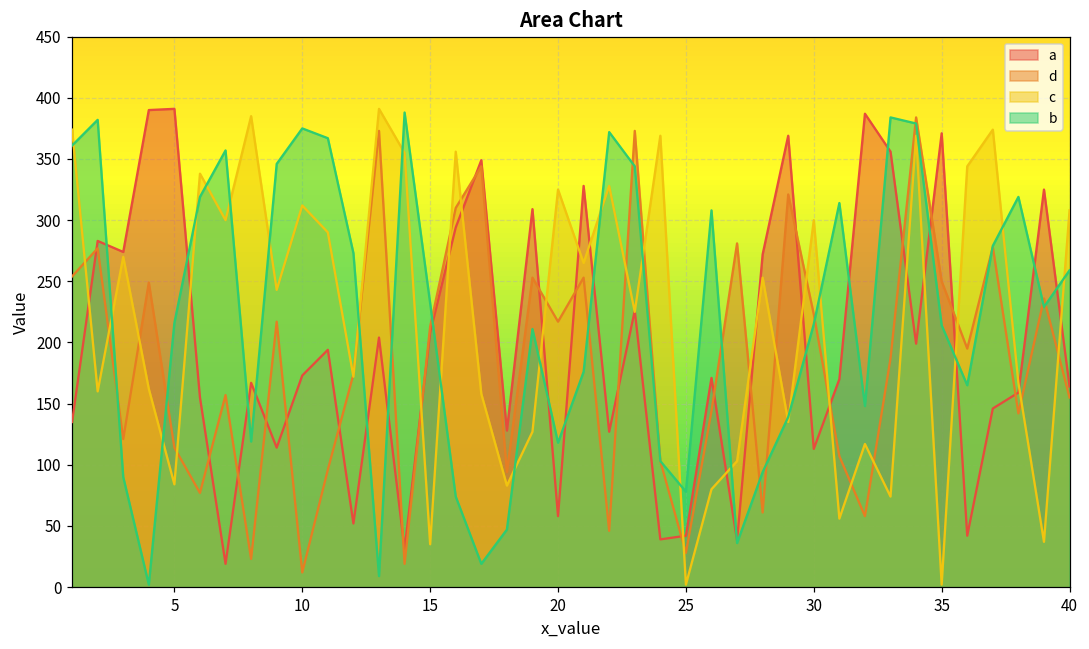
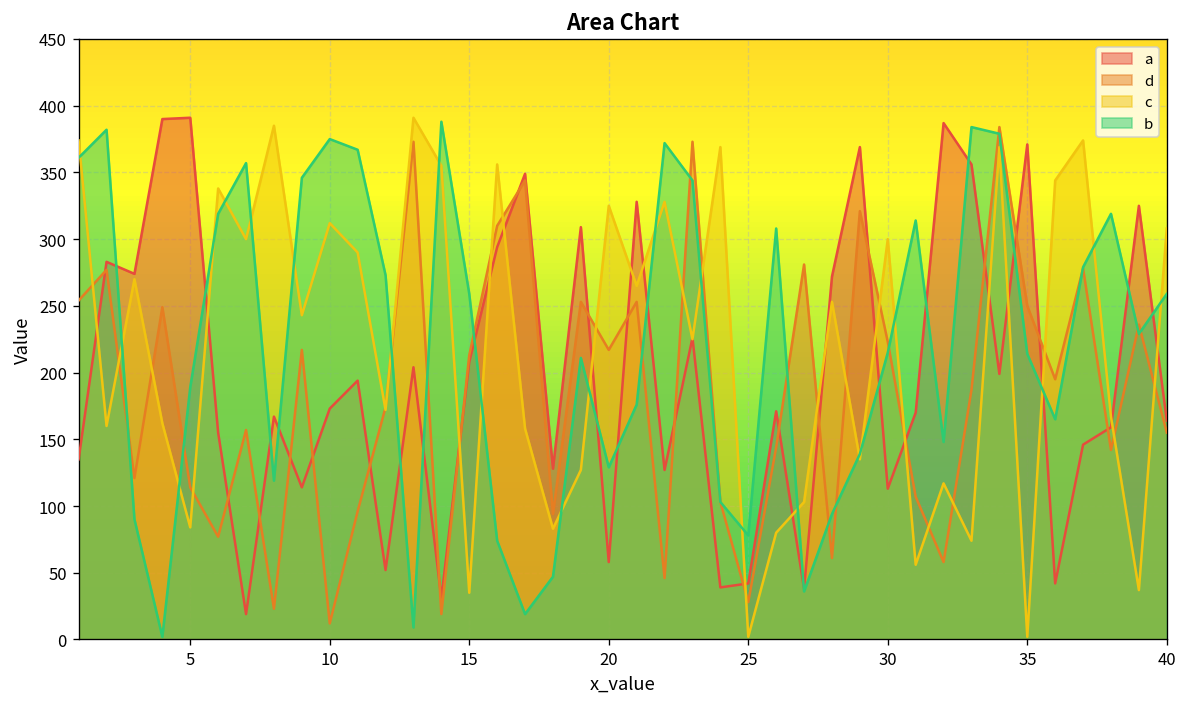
  {
    "b": {
-     "5": 216,
+     "5": 189,
      "10": 375,
-     "15": 232,
-     "20": 118,
+     "15": 259,
+     "20": 129,
      "25": 78,
      "30": 215,
      "35": 214,
      "40": 259
    }
  }
